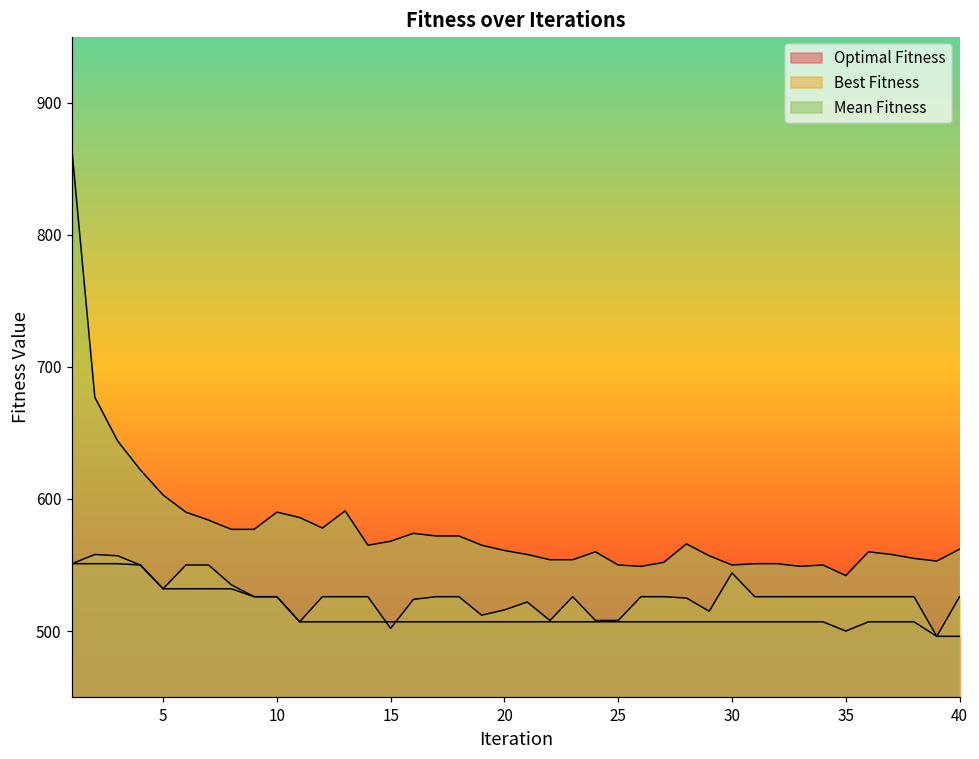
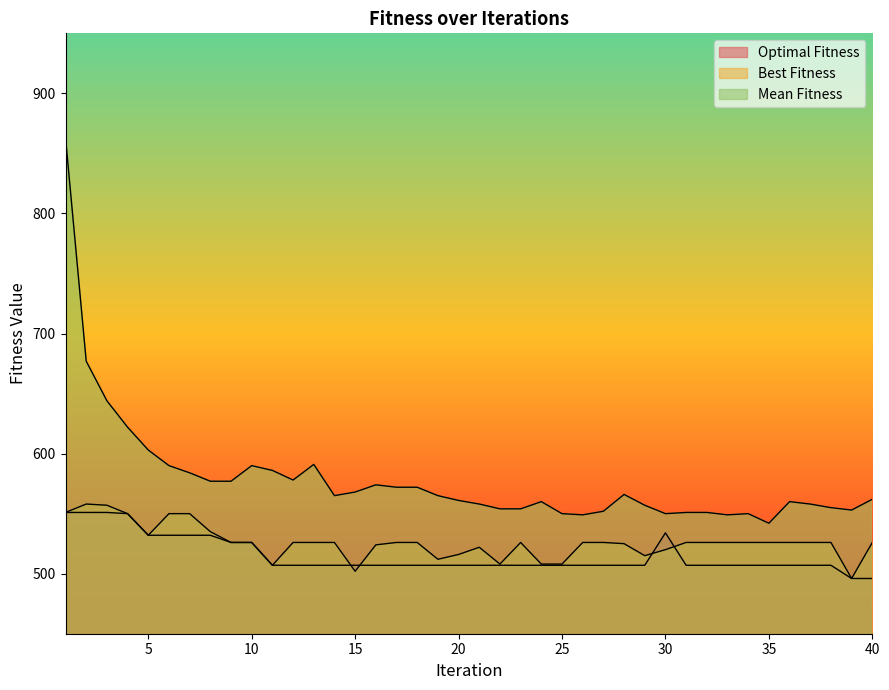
  {
    "Optimal Fitness": {
      "15": 507,
      "20": 507,
-     "30": 507,
-     "35": 500,
+     "30": 534,
+     "35": 507,
      "40": 496
    },
    "Best Fitness": {
      "15": 502,
      "20": 516,
-     "30": 544,
+     "30": 520,
      "35": 526,
      "40": 526
    },
    "Mean Fitness": {
      "5": 603,
      "10": 590,
      "15": 568,
      "20": 561,
      "25": 550,
      "30": 550,
      "35": 542,
      "40": 562
    }
  }
